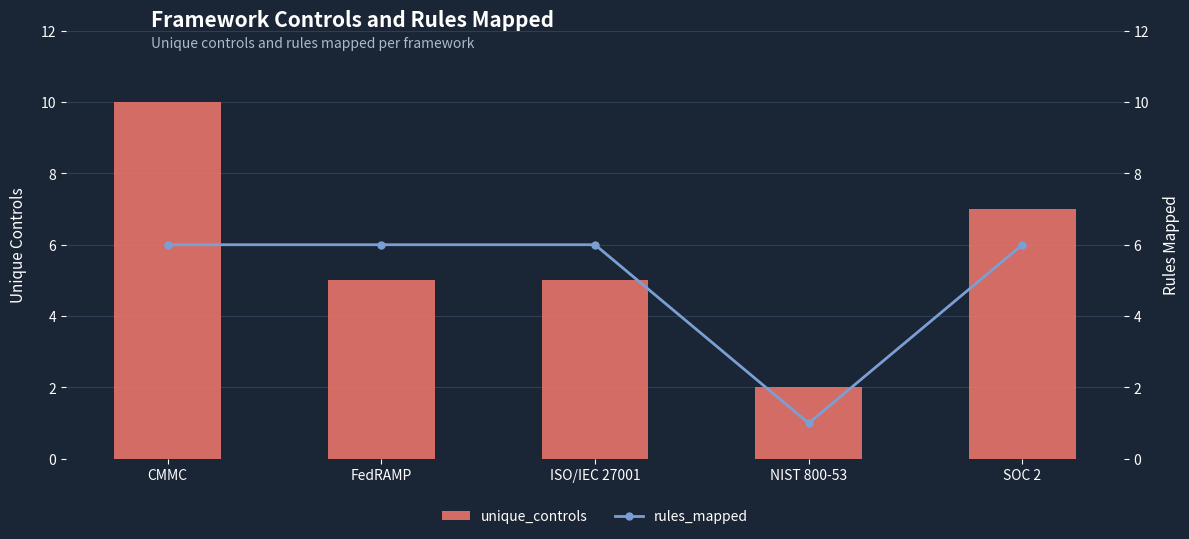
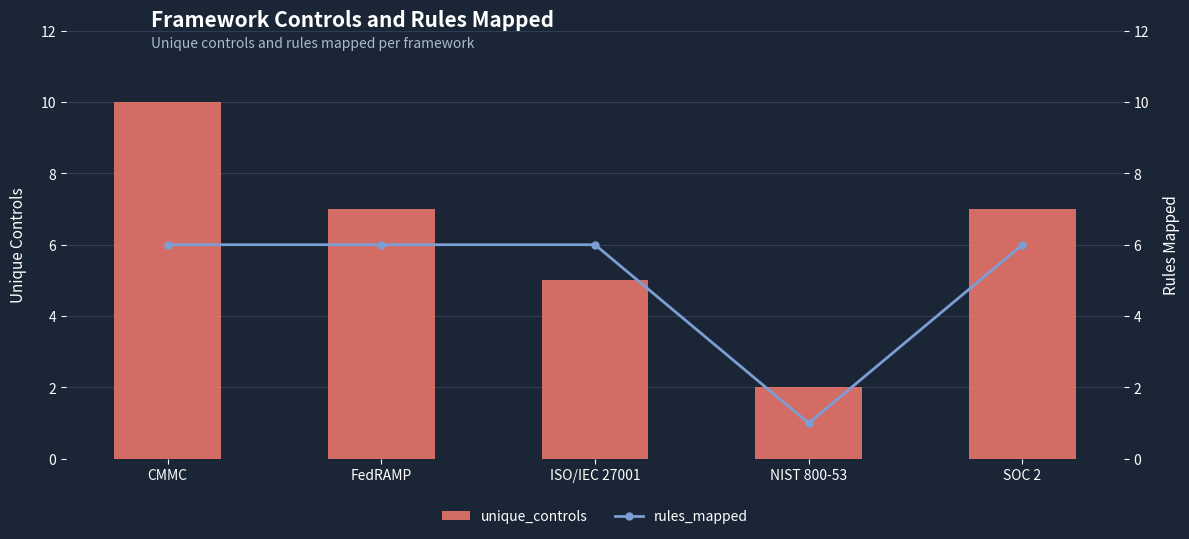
  {
    "unique_controls": {
      "CMMC": 10,
-     "FedRAMP": 5,
+     "FedRAMP": 7,
      "ISO/IEC 27001": 5,
      "NIST 800-53": 2,
      "SOC 2": 7
    },
    "rules_mapped": {
      "CMMC": 6.0,
      "FedRAMP": 6.0,
      "ISO/IEC 27001": 6.0,
      "NIST 800-53": 1.0,
      "SOC 2": 6.0
    }
  }
